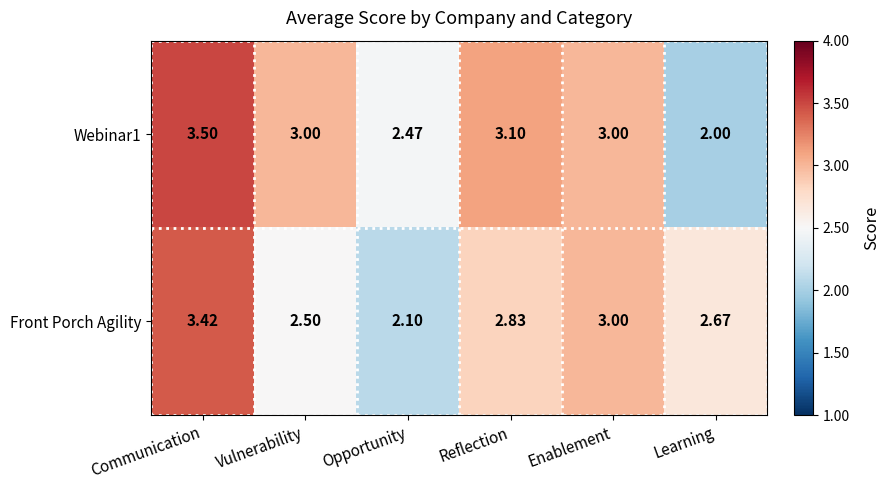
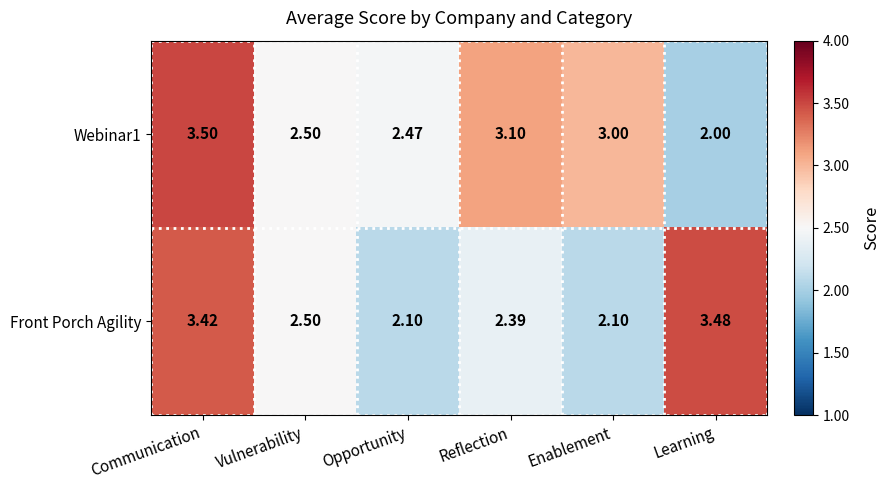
  {
    "Webinar1": {
      "Communication": 3.50,
-     "Vulnerability": 3.00,
+     "Vulnerability": 2.50,
      "Opportunity": 2.47,
      "Reflection": 3.10,
      "Enablement": 3.00,
      "Learning": 2.00
    },
    "Front Porch Agility": {
      "Communication": 3.42,
      "Vulnerability": 2.50,
      "Opportunity": 2.10,
-     "Reflection": 2.83,
-     "Enablement": 3.00,
-     "Learning": 2.67
+     "Reflection": 2.39,
+     "Enablement": 2.10,
+     "Learning": 3.48
    }
  }
